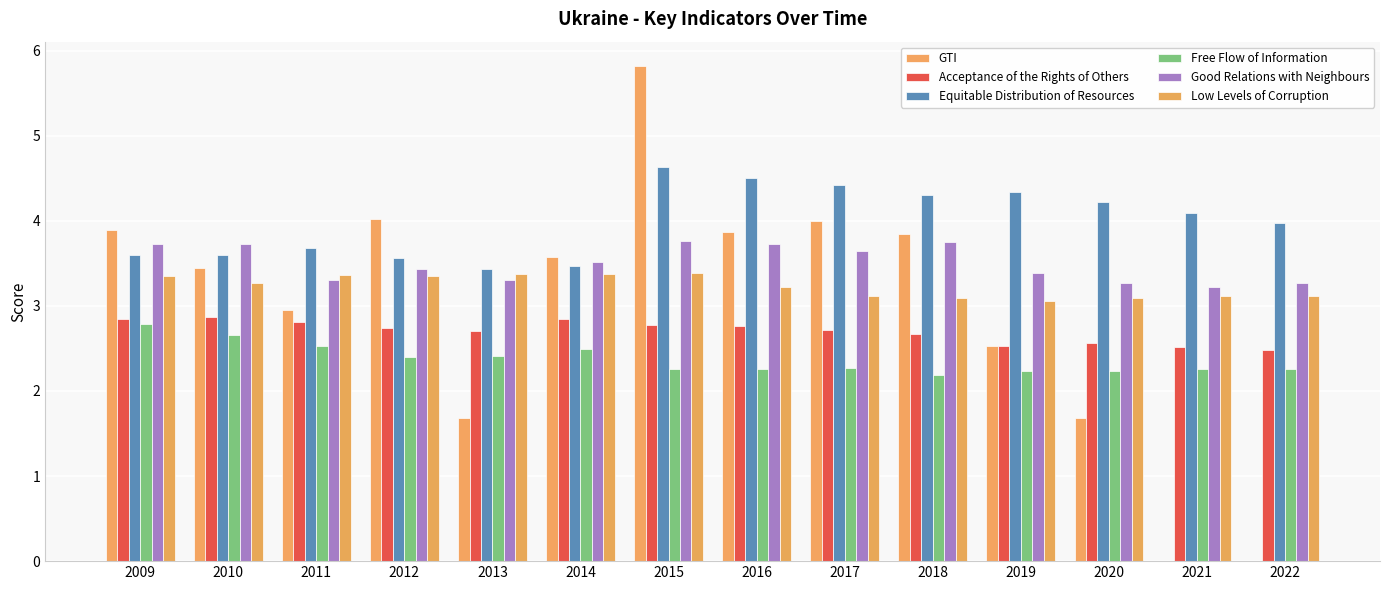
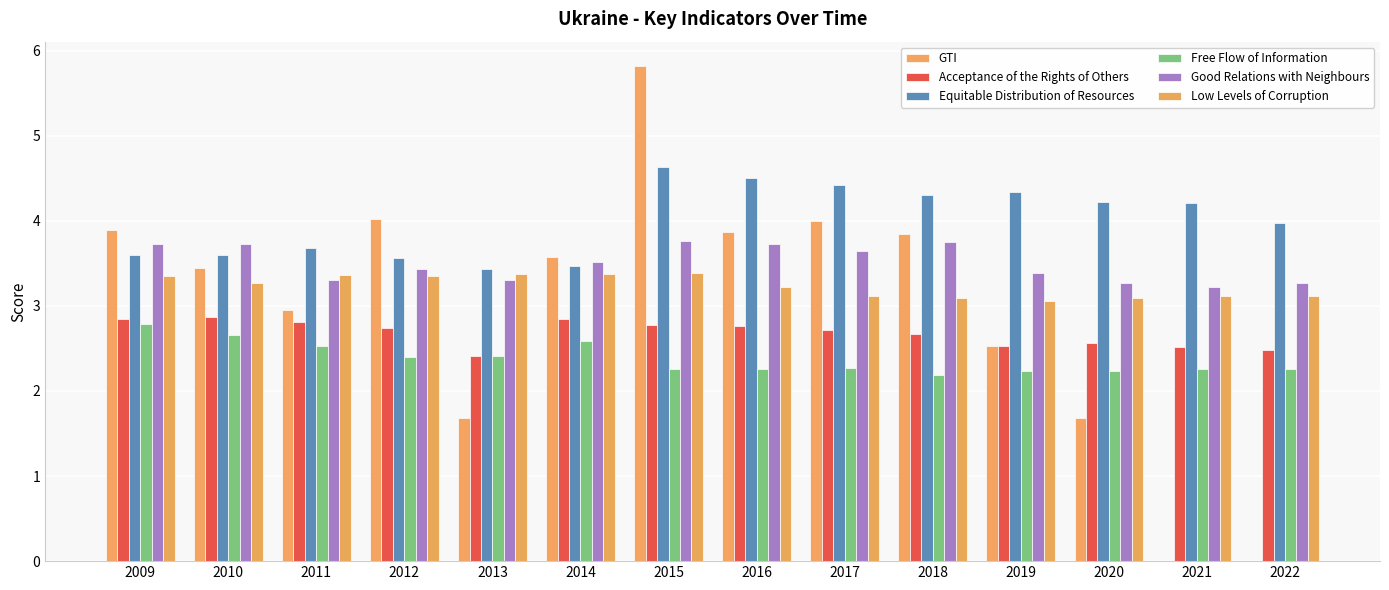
  {
    "Acceptance of the Rights of Others": {
      "2009": 2.8,
      "2010": 2.9,
      "2011": 2.8,
      "2012": 2.7,
-     "2013": 2.7,
+     "2013": 2.4,
      "2014": 2.8,
      "2015": 2.8,
      "2016": 2.8,
      "2017": 2.7,
      "2018": 2.7,
      "2019": 2.5,
      "2020": 2.6,
      "2021": 2.5,
      "2022": 2.5
    },
    "Equitable Distribution of Resources": {
      "2009": 3.6,
      "2010": 3.6,
      "2011": 3.7,
      "2012": 3.6,
      "2013": 3.4,
      "2014": 3.5,
      "2015": 4.6,
      "2016": 4.5,
      "2017": 4.4,
      "2018": 4.3,
      "2019": 4.3,
      "2020": 4.2,
-     "2021": 4.1,
+     "2021": 4.2,
      "2022": 4.0
    },
    "Free Flow of Information": {
      "2009": 2.8,
      "2010": 2.7,
      "2011": 2.5,
      "2012": 2.4,
      "2013": 2.4,
-     "2014": 2.5,
+     "2014": 2.6,
      "2015": 2.3,
      "2016": 2.3,
      "2017": 2.3,
      "2018": 2.2,
      "2019": 2.2,
      "2020": 2.2,
      "2021": 2.3,
      "2022": 2.3
    },
    "Good Relations with Neighbours": {
      "2009": 3.7,
      "2010": 3.7,
      "2011": 3.3,
      "2012": 3.4,
      "2013": 3.3,
      "2014": 3.5,
      "2015": 3.8,
      "2016": 3.7,
      "2017": 3.6,
      "2018": 3.7,
      "2019": 3.4,
      "2020": 3.3,
      "2021": 3.2,
      "2022": 3.3
    }
  }
